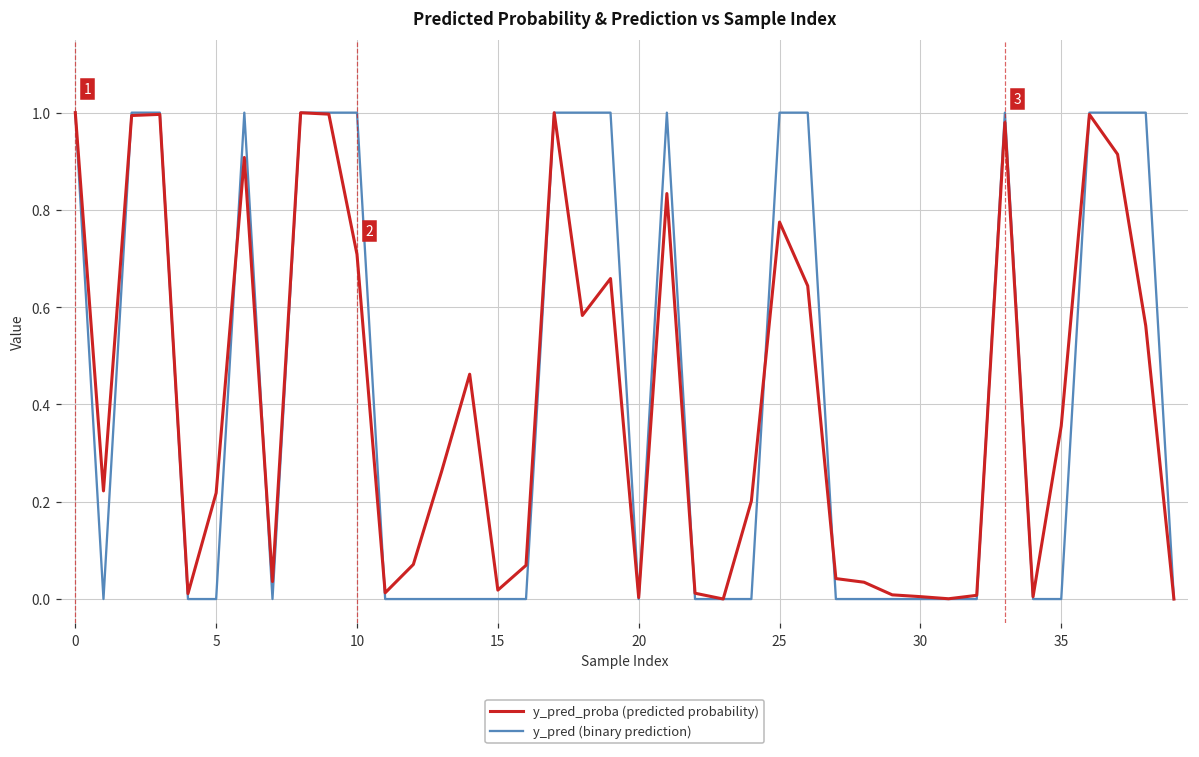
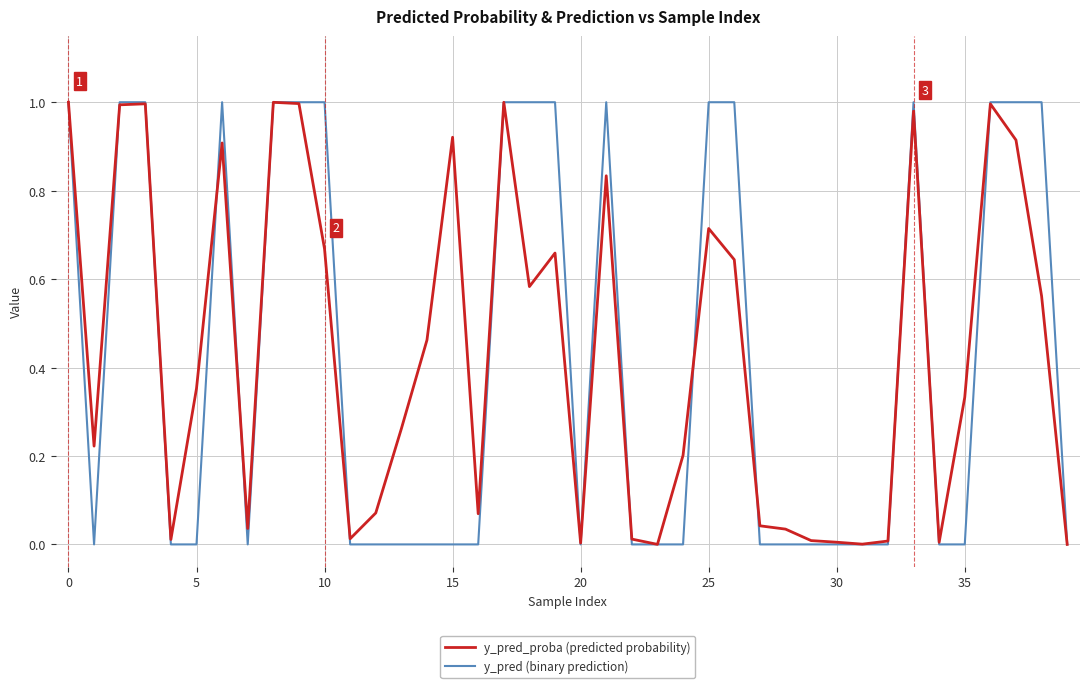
  {
    "y_pred_proba (predicted probability)": {
-     "5": 0.22,
-     "10": 0.71,
-     "15": 0.02,
-     "25": 0.78,
-     "35": 0.36
+     "5": 0.35,
+     "10": 0.67,
+     "15": 0.92,
+     "25": 0.71,
+     "35": 0.33
    },
    "y_pred (binary prediction)": {
      "5": 0.00,
      "10": 1.00,
      "15": 0.00,
      "25": 1.00,
      "35": 0.00
    }
  }
